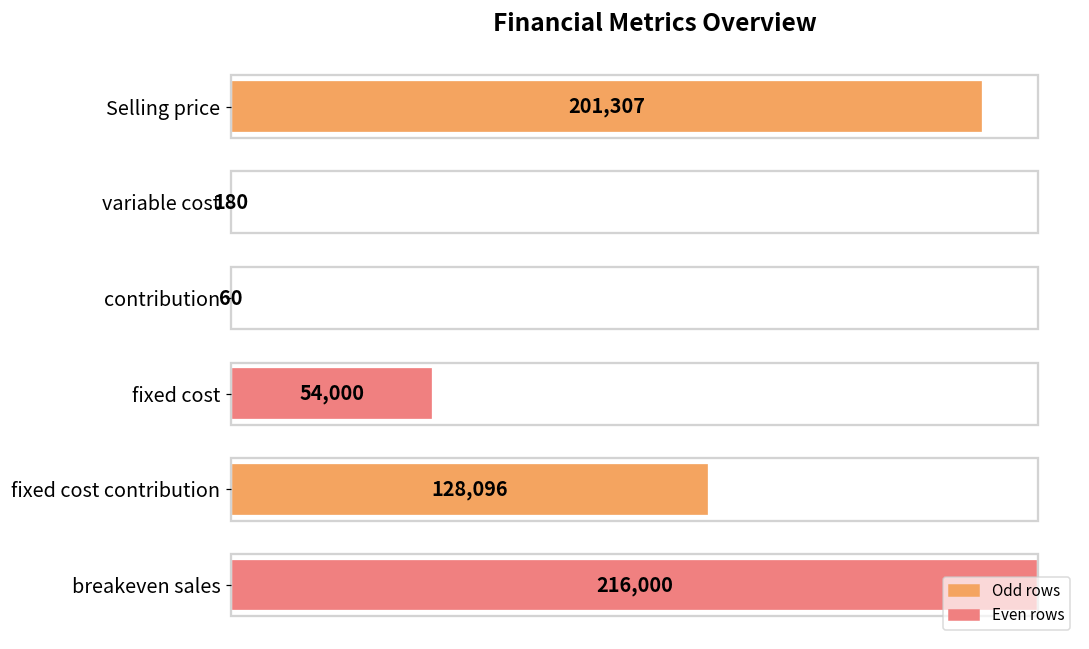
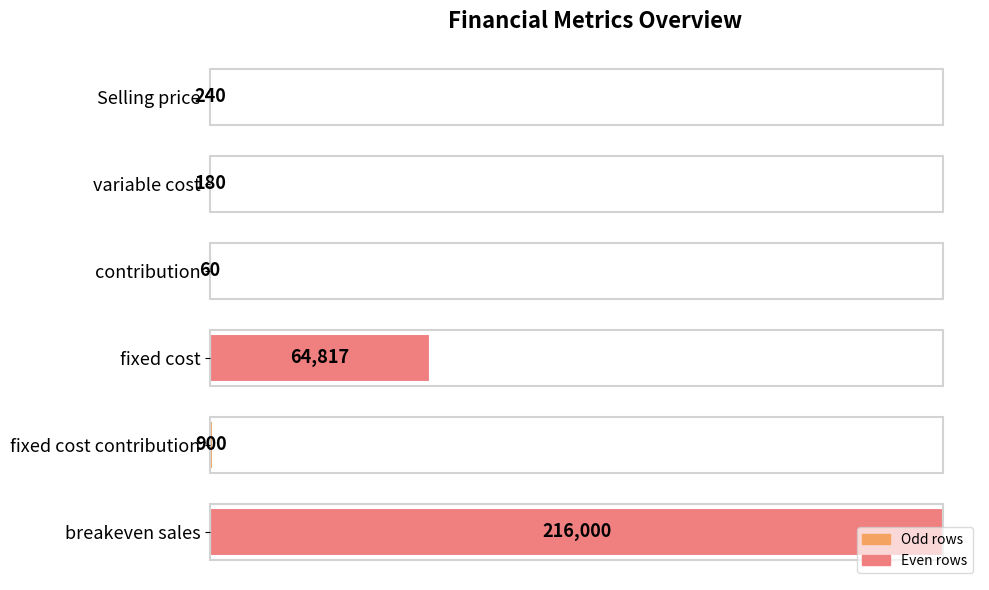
  {
-   "Selling price": "201,307",
-   "fixed cost": "54,000",
-   "fixed cost contribution": "128,096"
+   "Selling price": "240",
+   "fixed cost": "64,817",
+   "fixed cost contribution": "900"
  }
